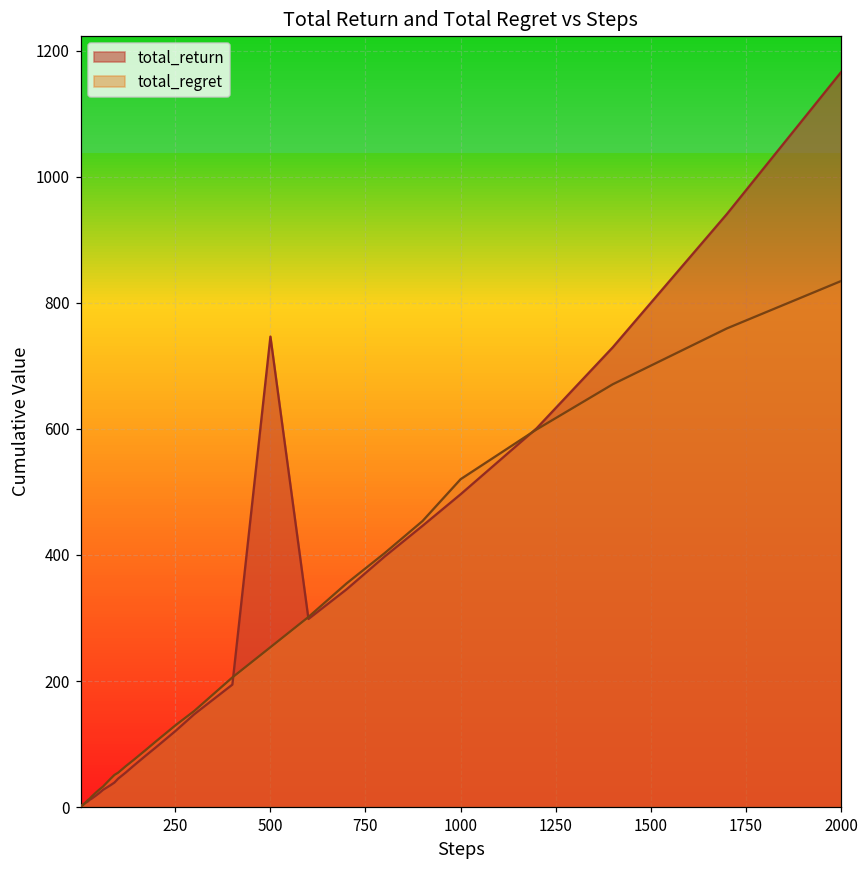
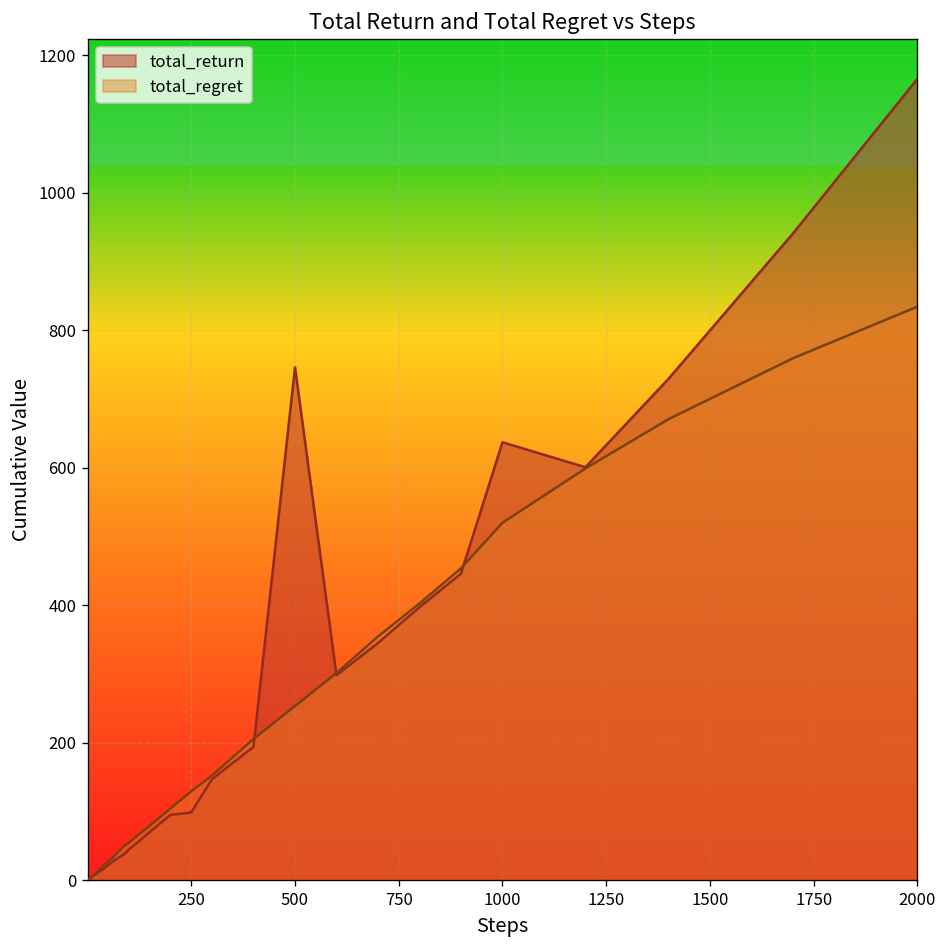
  {
    "total_return": {
-     "250": 120,
+     "250": 100,
      "500": 750,
-     "1000": 500,
+     "1000": 640,
      "2000": 1170
    },
    "total_regret": {
      "250": 130,
      "500": 250,
      "1000": 520,
      "2000": 830
    }
  }
